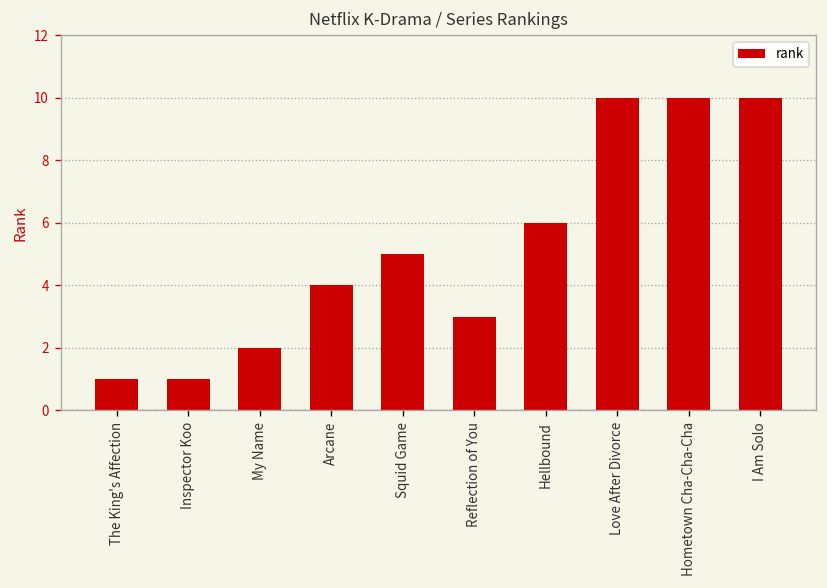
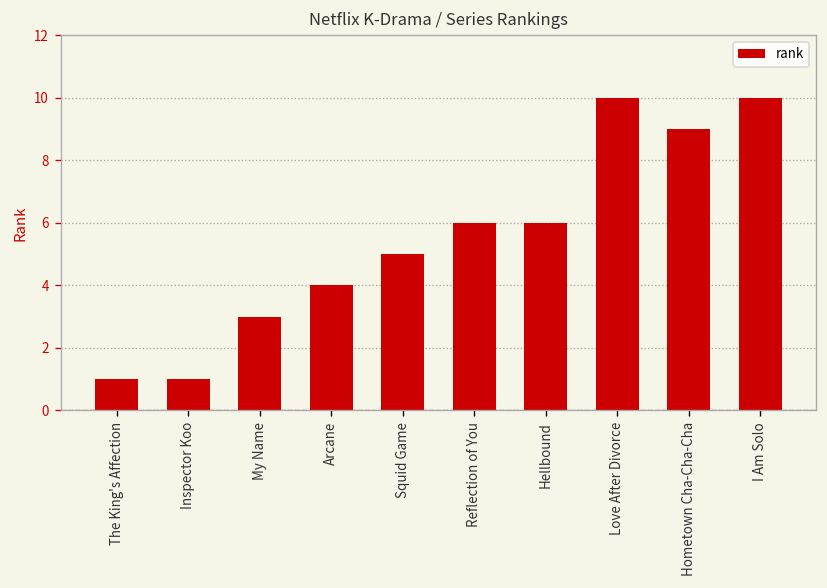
  {
    "The King's Affection": 1,
    "Inspector Koo": 1,
-   "My Name": 2,
+   "My Name": 3,
    "Arcane": 4,
    "Squid Game": 5,
-   "Reflection of You": 3,
+   "Reflection of You": 6,
    "Hellbound": 6,
    "Love After Divorce": 10,
-   "Hometown Cha-Cha-Cha": 10,
+   "Hometown Cha-Cha-Cha": 9,
    "I Am Solo": 10
  }
